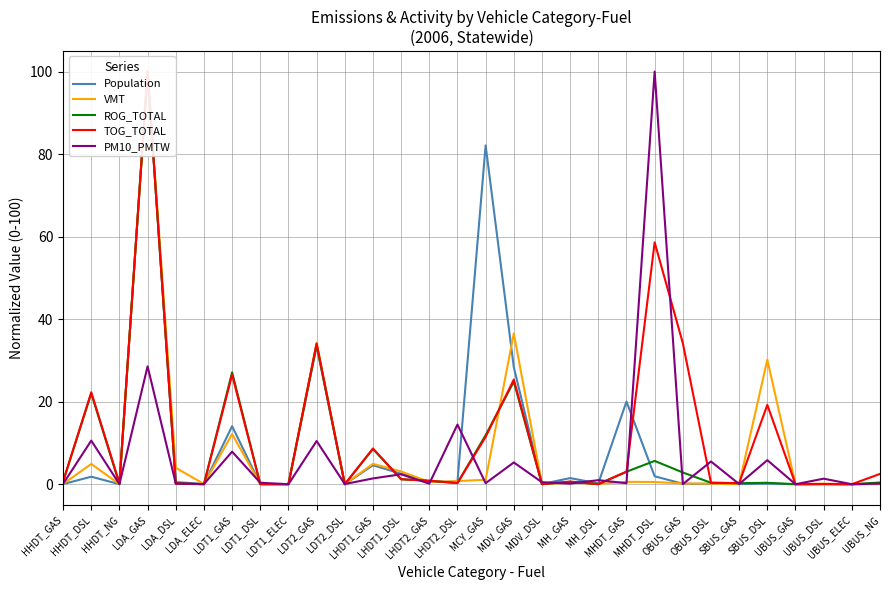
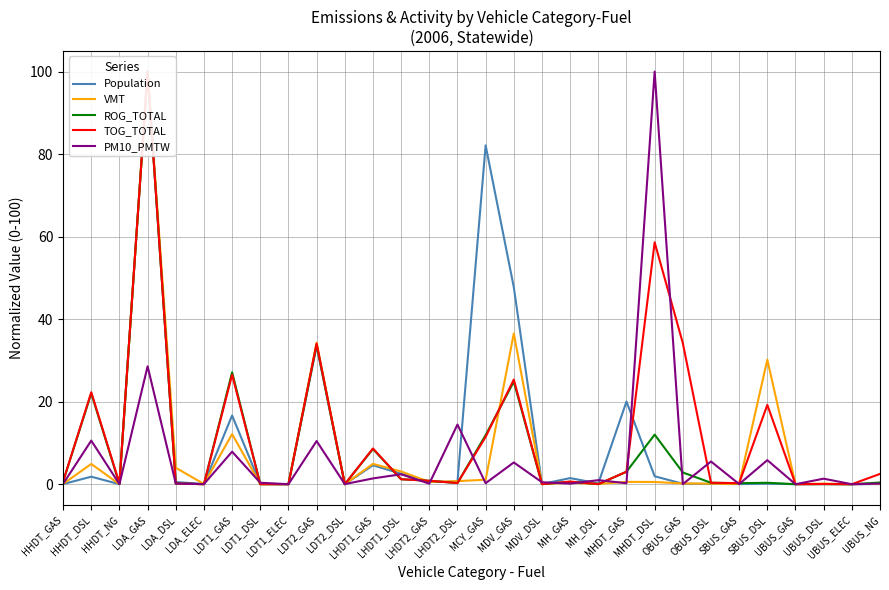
  {
    "Population": {
      "HHDT_DSL": 2,
-     "LDT1_GAS": 14,
+     "LDT1_GAS": 17,
      "MCY_GAS": 82,
-     "MDV_GAS": 28,
+     "MDV_GAS": 48,
      "MH_GAS": 1,
      "MHDT_GAS": 20,
      "MHDT_DSL": 2
    },
    "VMT": {
      "HHDT_DSL": 5,
      "LDA_DSL": 4,
      "LDT1_GAS": 12,
      "MCY_GAS": 1,
      "MDV_GAS": 37,
      "MHDT_DSL": 1,
      "SBUS_DSL": 30
    },
    "ROG_TOTAL": {
-     "MHDT_DSL": 6,
+     "MHDT_DSL": 12,
      "OBUS_GAS": 3
    },
    "TOG_TOTAL": {
      "MHDT_DSL": 59,
      "OBUS_GAS": 34,
      "SBUS_DSL": 19,
      "UBUS_NG": 2
    },
    "PM10_PMTW": {
      "HHDT_DSL": 11,
      "LDA_GAS": 29,
      "LDT1_GAS": 8,
      "LDT2_GAS": 10,
      "LHDT1_GAS": 1,
      "LHDT2_DSL": 14,
      "MCY_GAS": 0,
      "MDV_GAS": 5,
      "MH_DSL": 1,
      "MHDT_DSL": 100,
      "OBUS_DSL": 6,
      "SBUS_DSL": 6,
      "UBUS_DSL": 1
    }
  }
